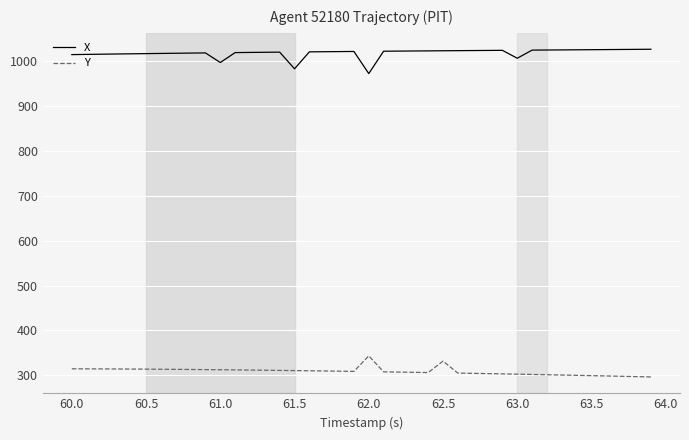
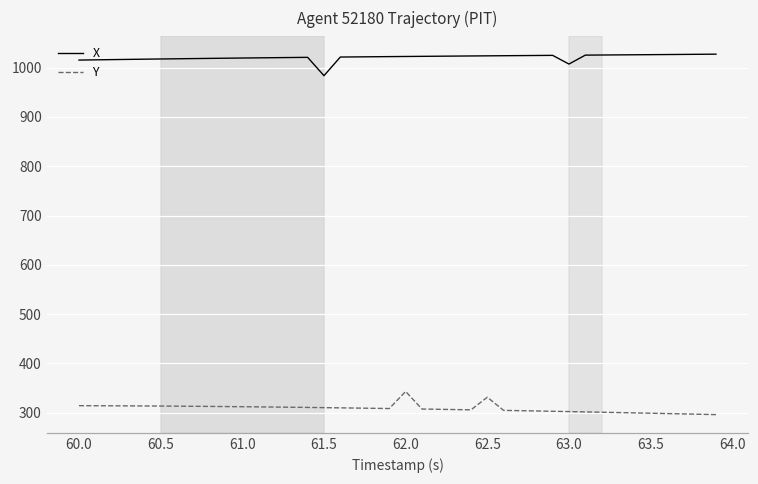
  {
    "X": {
      "60.0": 1020,
      "60.5": 1020,
-     "61.0": 1000,
+     "61.0": 1020,
      "61.5": 980,
-     "62.0": 970,
+     "62.0": 1020,
      "62.5": 1020,
      "63.0": 1010,
      "63.5": 1030
    },
    "Y": {
      "60.0": 310,
      "60.5": 310,
      "61.0": 310,
      "61.5": 310,
      "62.0": 340,
      "62.5": 330,
      "63.0": 300,
      "63.5": 300
    }
  }
